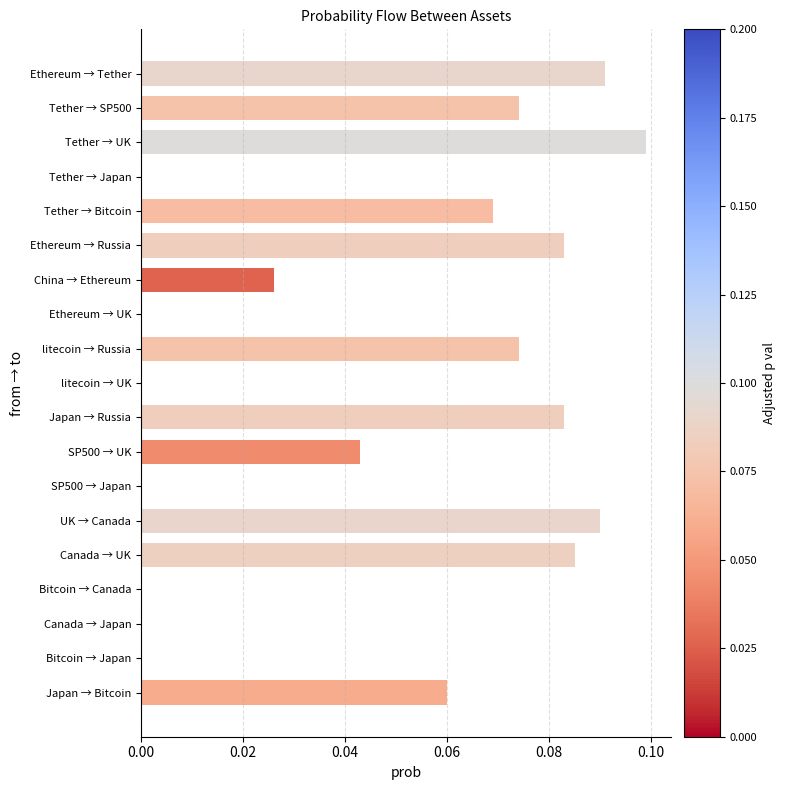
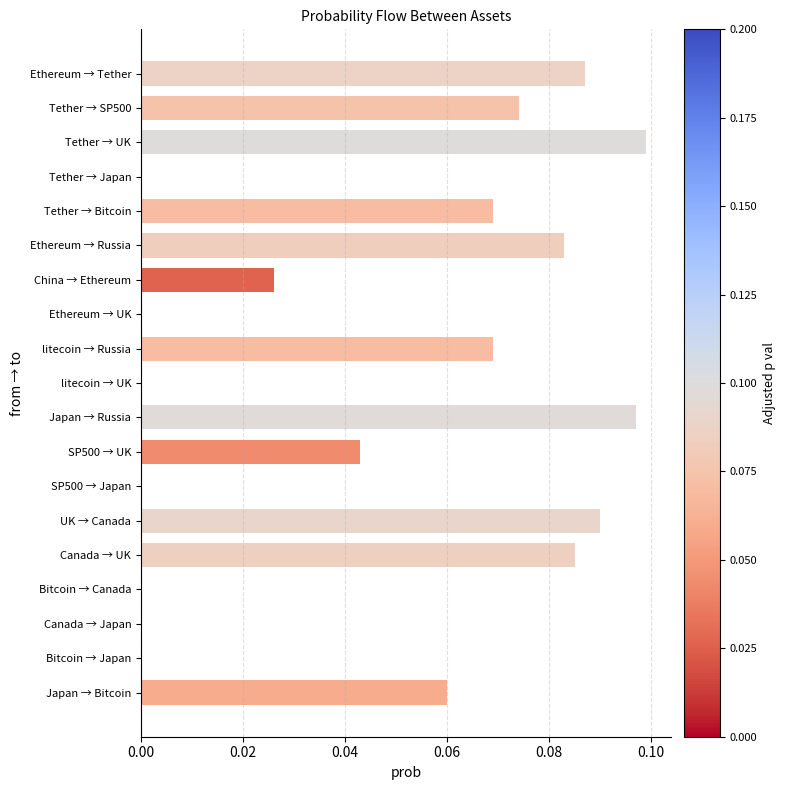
  {
-   "Ethereum → Tether": 0.091,
+   "Ethereum → Tether": 0.087,
    "Tether → SP500": 0.074,
    "Tether → UK": 0.099,
    "Tether → Japan": 0.000,
    "Tether → Bitcoin": 0.069,
    "Ethereum → Russia": 0.083,
    "China → Ethereum": 0.026,
    "Ethereum → UK": 0.000,
-   "litecoin → Russia": 0.074,
+   "litecoin → Russia": 0.069,
    "litecoin → UK": 0.000,
-   "Japan → Russia": 0.083,
+   "Japan → Russia": 0.097,
    "SP500 → UK": 0.043,
    "SP500 → Japan": 0.000,
    "UK → Canada": 0.090,
    "Canada → UK": 0.085,
    "Bitcoin → Canada": 0.000,
    "Canada → Japan": 0.000,
    "Bitcoin → Japan": 0.000,
    "Japan → Bitcoin": 0.060
  }
